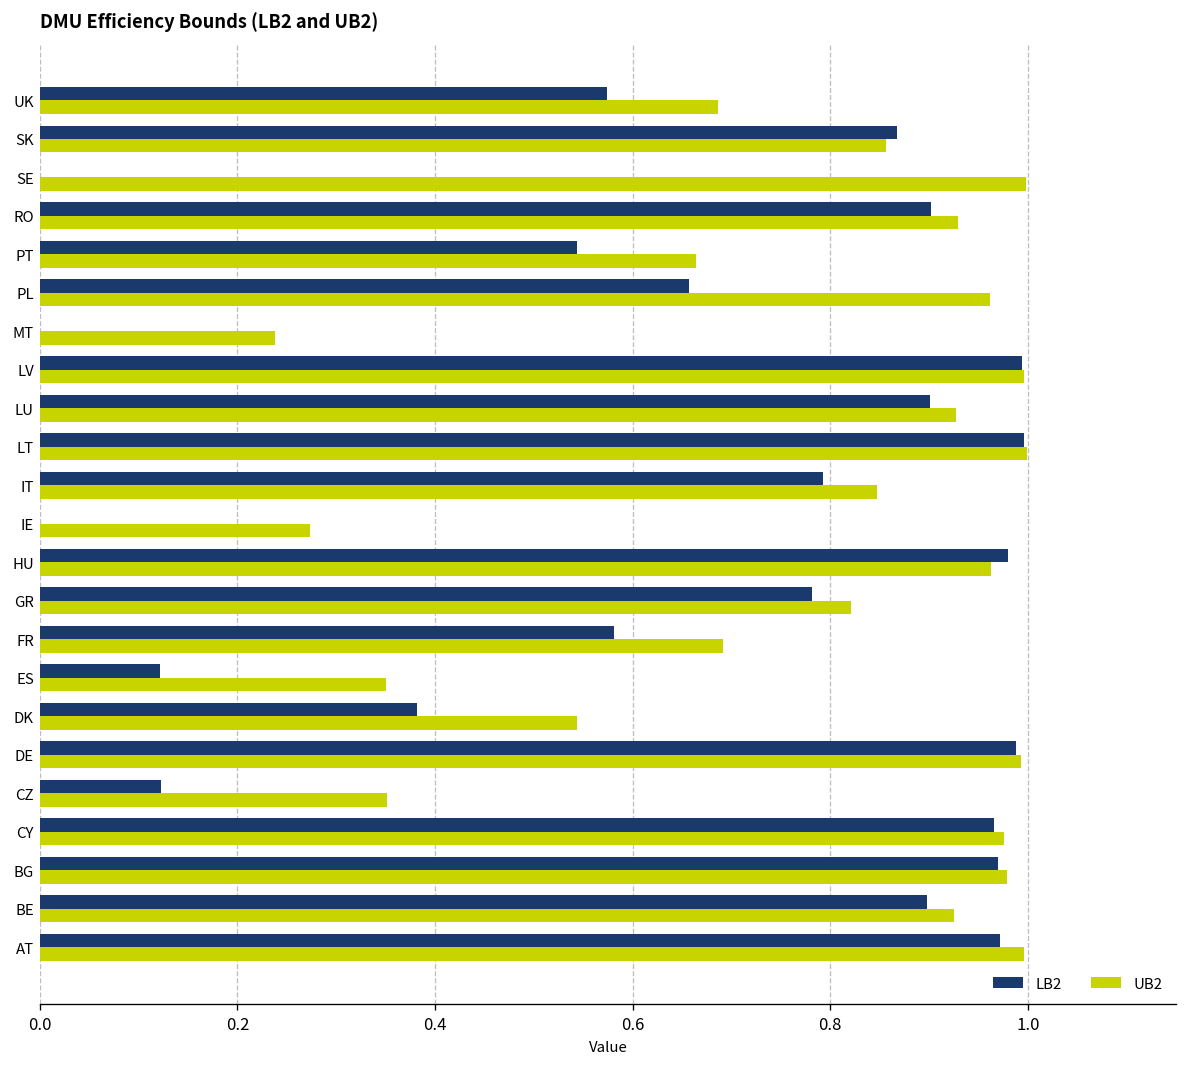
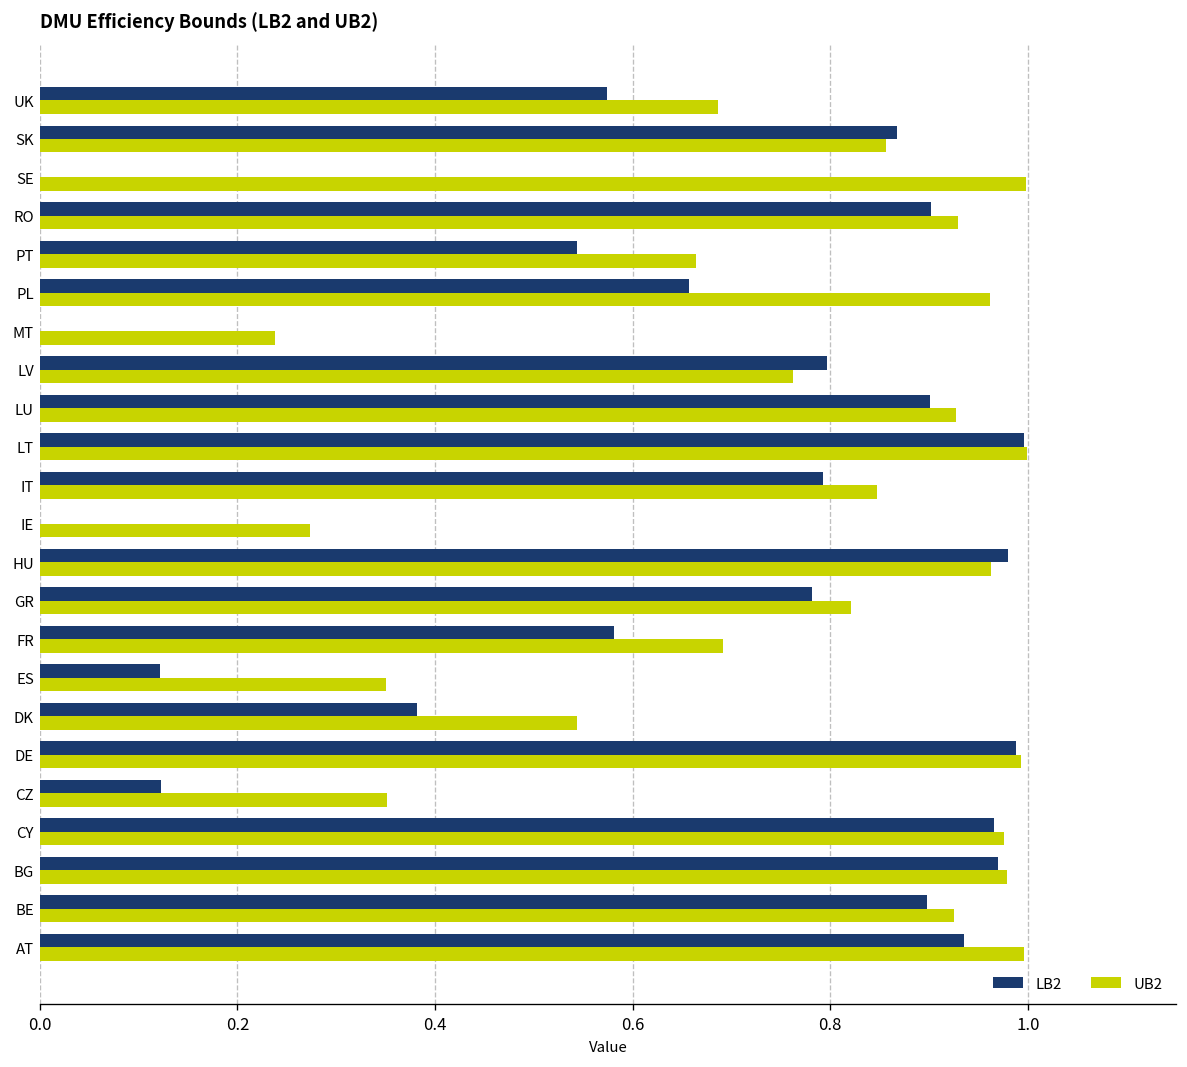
  {
    "LB2": {
      "UK": 0.57,
      "SK": 0.87,
      "SE": 0.00,
      "RO": 0.90,
      "PT": 0.54,
      "PL": 0.66,
      "MT": 0.00,
-     "LV": 0.99,
+     "LV": 0.80,
      "LU": 0.90,
      "LT": 1.00,
      "IT": 0.79,
      "IE": 0.00,
      "HU": 0.98,
      "GR": 0.78,
      "FR": 0.58,
      "ES": 0.12,
      "DK": 0.38,
      "DE": 0.99,
      "CZ": 0.12,
      "CY": 0.97,
      "BG": 0.97,
      "BE": 0.90,
-     "AT": 0.97
+     "AT": 0.94
    },
    "UB2": {
      "UK": 0.69,
      "SK": 0.86,
      "SE": 1.00,
      "RO": 0.93,
      "PT": 0.66,
      "PL": 0.96,
      "MT": 0.24,
-     "LV": 1.00,
+     "LV": 0.76,
      "LU": 0.93,
      "LT": 1.00,
      "IT": 0.85,
      "IE": 0.27,
      "HU": 0.96,
      "GR": 0.82,
      "FR": 0.69,
      "ES": 0.35,
      "DK": 0.54,
      "DE": 0.99,
      "CZ": 0.35,
      "CY": 0.98,
      "BG": 0.98,
      "BE": 0.93,
      "AT": 1.00
    }
  }
